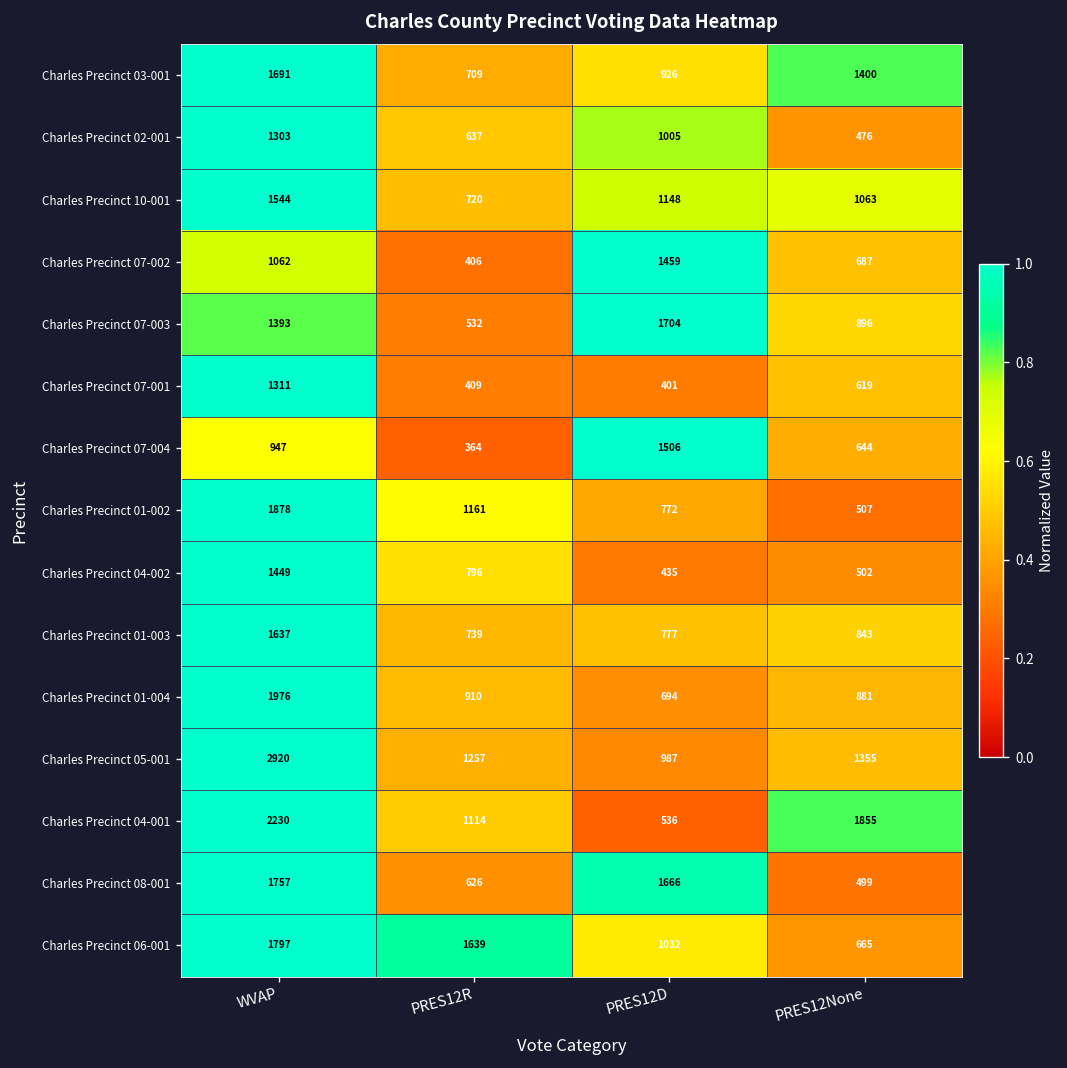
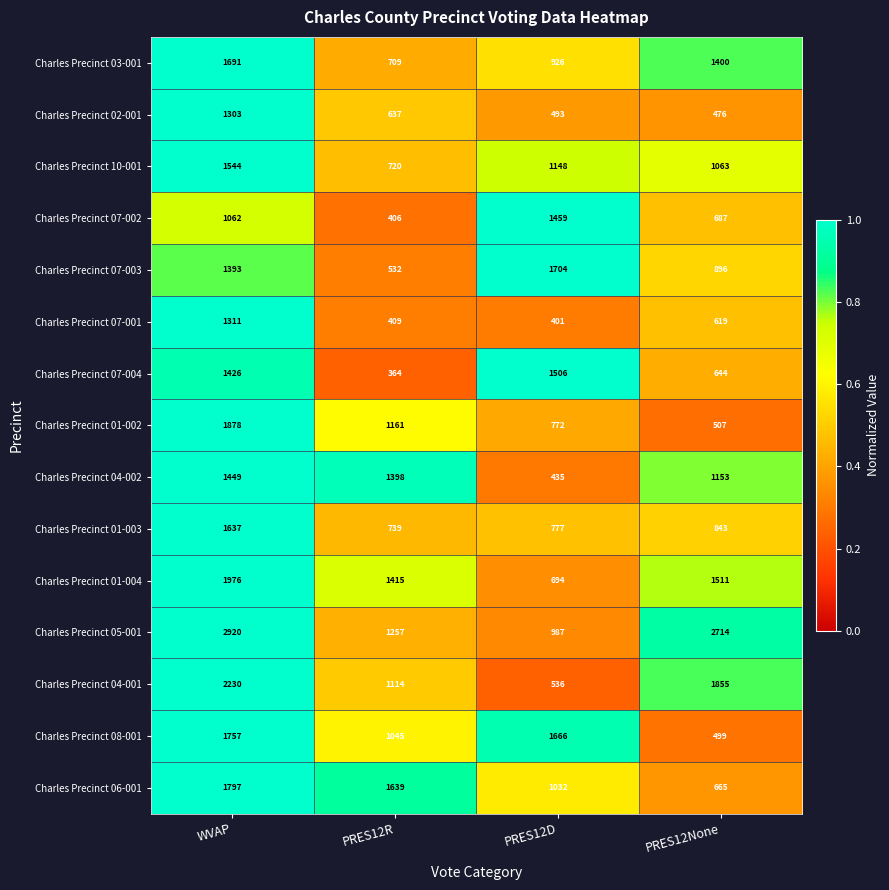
  {
    "Charles Precinct 03-001": {
      "WVAP": 1691,
      "PRES12R": 709,
      "PRES12D": 926,
      "PRES12None": 1400
    },
    "Charles Precinct 02-001": {
      "WVAP": 1303,
      "PRES12R": 637,
-     "PRES12D": 1005,
+     "PRES12D": 493,
      "PRES12None": 476
    },
    "Charles Precinct 10-001": {
      "WVAP": 1544,
      "PRES12R": 720,
      "PRES12D": 1148,
      "PRES12None": 1063
    },
    "Charles Precinct 07-002": {
      "WVAP": 1062,
      "PRES12R": 406,
      "PRES12D": 1459,
      "PRES12None": 687
    },
    "Charles Precinct 07-003": {
      "WVAP": 1393,
      "PRES12R": 532,
      "PRES12D": 1704,
      "PRES12None": 896
    },
    "Charles Precinct 07-001": {
      "WVAP": 1311,
      "PRES12R": 409,
      "PRES12D": 401,
      "PRES12None": 619
    },
    "Charles Precinct 07-004": {
-     "WVAP": 947,
+     "WVAP": 1426,
      "PRES12R": 364,
      "PRES12D": 1506,
      "PRES12None": 644
    },
    "Charles Precinct 01-002": {
      "WVAP": 1878,
      "PRES12R": 1161,
      "PRES12D": 772,
      "PRES12None": 507
    },
    "Charles Precinct 04-002": {
      "WVAP": 1449,
-     "PRES12R": 796,
+     "PRES12R": 1398,
      "PRES12D": 435,
-     "PRES12None": 502
+     "PRES12None": 1153
    },
    "Charles Precinct 01-003": {
      "WVAP": 1637,
      "PRES12R": 739,
      "PRES12D": 777,
      "PRES12None": 843
    },
    "Charles Precinct 01-004": {
      "WVAP": 1976,
-     "PRES12R": 910,
+     "PRES12R": 1415,
      "PRES12D": 694,
-     "PRES12None": 881
+     "PRES12None": 1511
    },
    "Charles Precinct 05-001": {
      "WVAP": 2920,
      "PRES12R": 1257,
      "PRES12D": 987,
-     "PRES12None": 1355
+     "PRES12None": 2714
    },
    "Charles Precinct 04-001": {
      "WVAP": 2230,
      "PRES12R": 1114,
      "PRES12D": 536,
      "PRES12None": 1855
    },
    "Charles Precinct 08-001": {
      "WVAP": 1757,
-     "PRES12R": 626,
+     "PRES12R": 1045,
      "PRES12D": 1666,
      "PRES12None": 499
    },
    "Charles Precinct 06-001": {
      "WVAP": 1797,
      "PRES12R": 1639,
      "PRES12D": 1032,
      "PRES12None": 665
    }
  }
